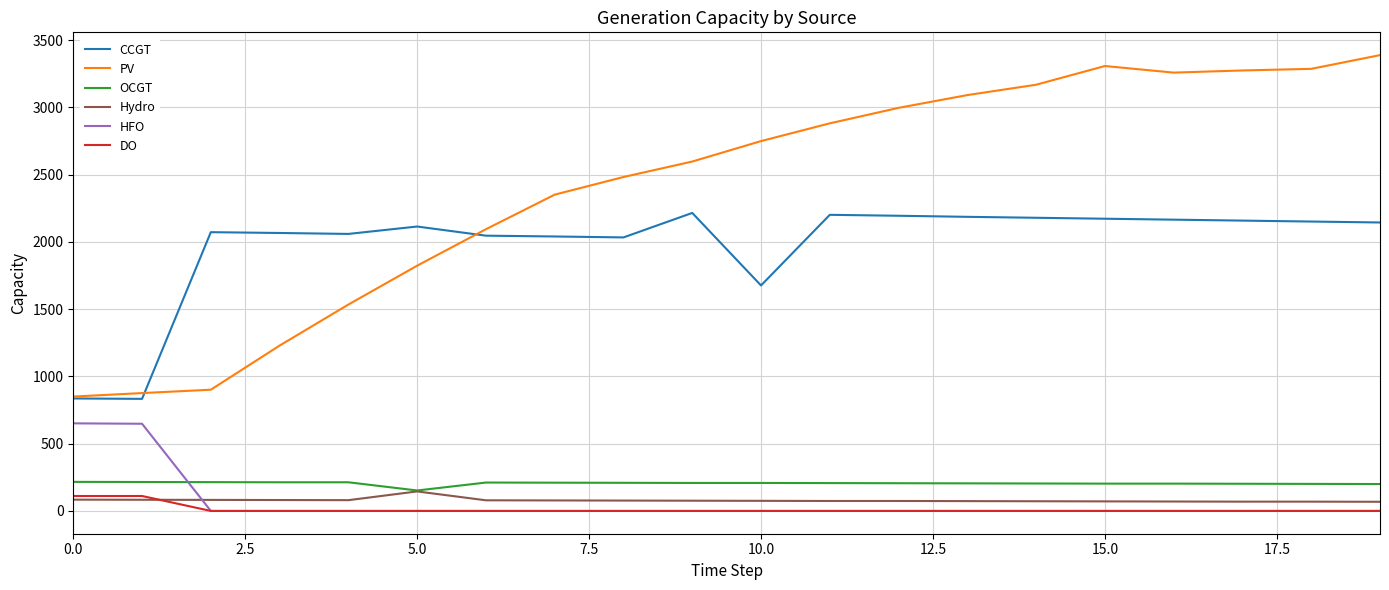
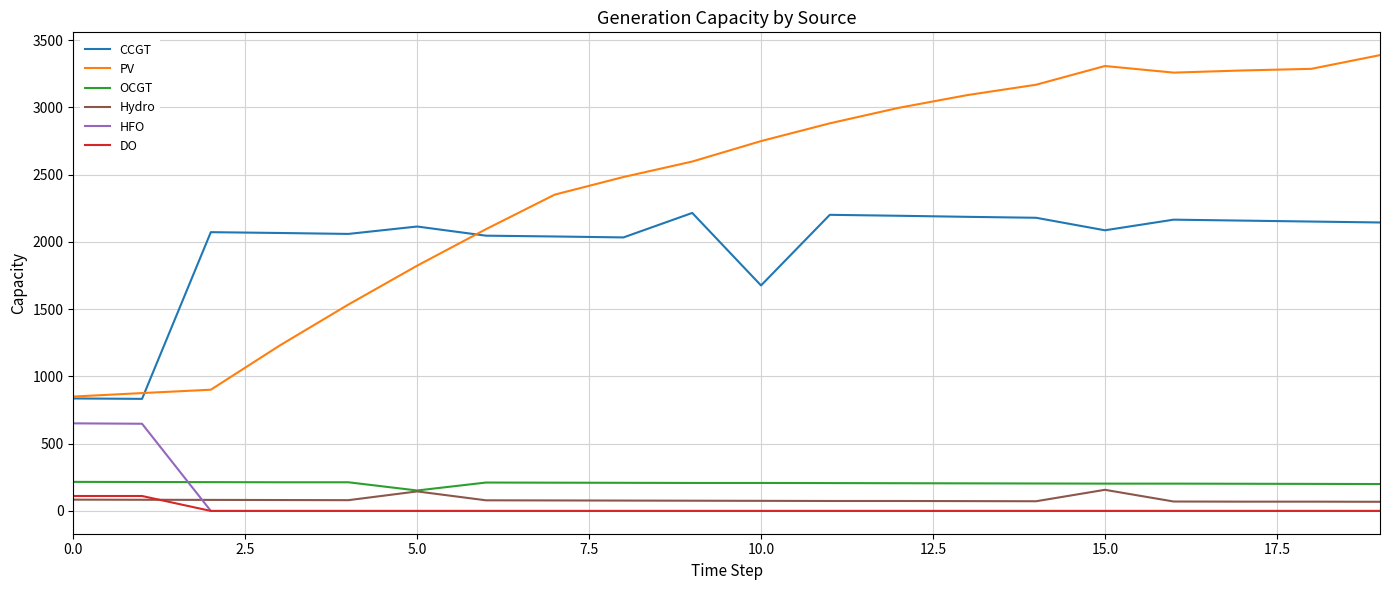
  {
    "CCGT": {
      "5.0": 2110,
      "10.0": 1680,
-     "15.0": 2170
+     "15.0": 2090
    },
    "PV": {
      "5.0": 1820,
      "10.0": 2750,
      "15.0": 3310
    },
    "OCGT": {
      "0.0": 220,
      "10.0": 210,
      "15.0": 200
    },
    "Hydro": {
      "0.0": 80,
      "10.0": 80,
-     "15.0": 70
+     "15.0": 160
    },
    "HFO": {
      "0.0": 650
    },
    "DO": {
      "0.0": 110
    }
  }
